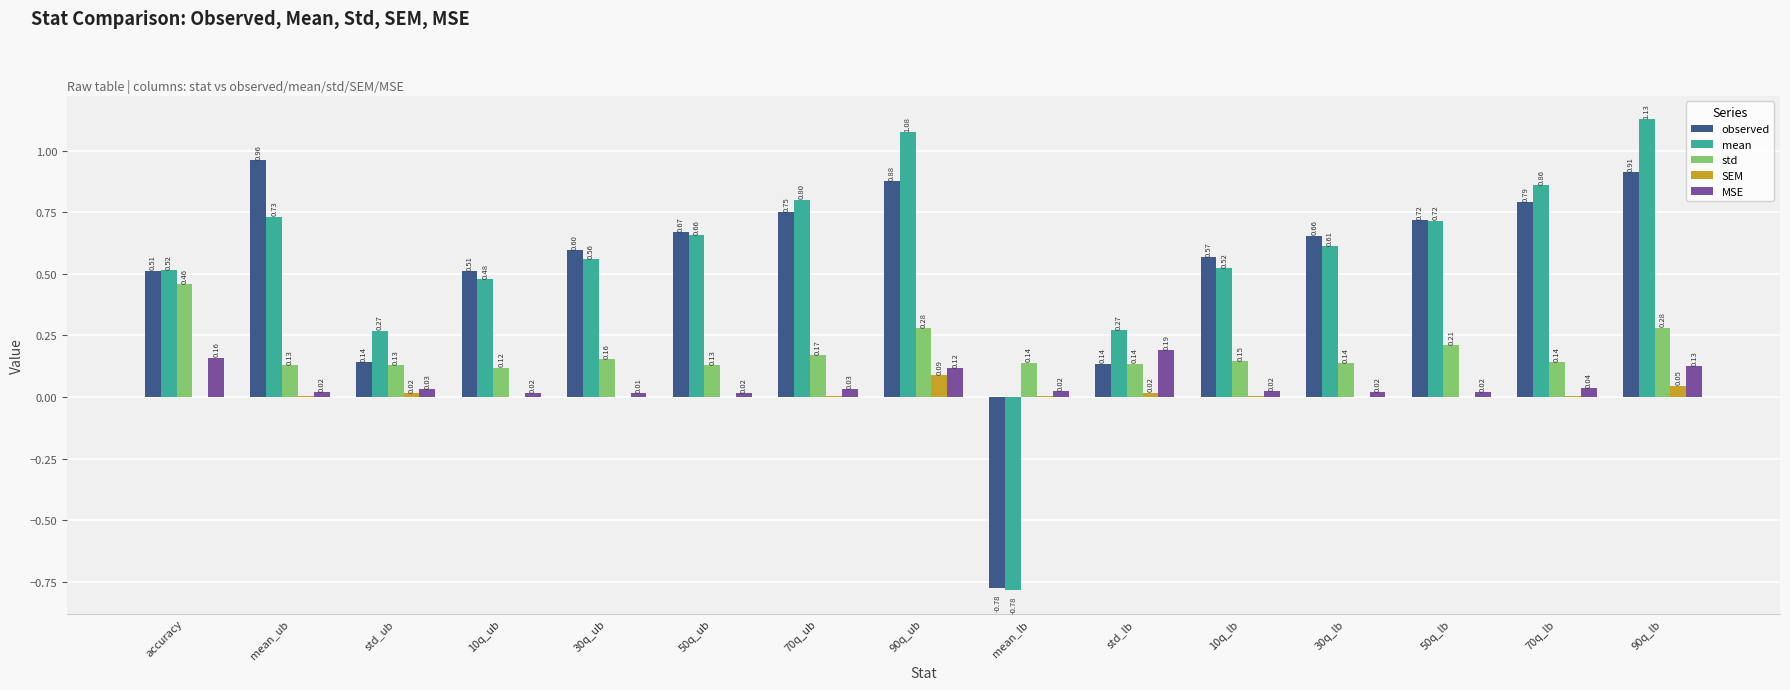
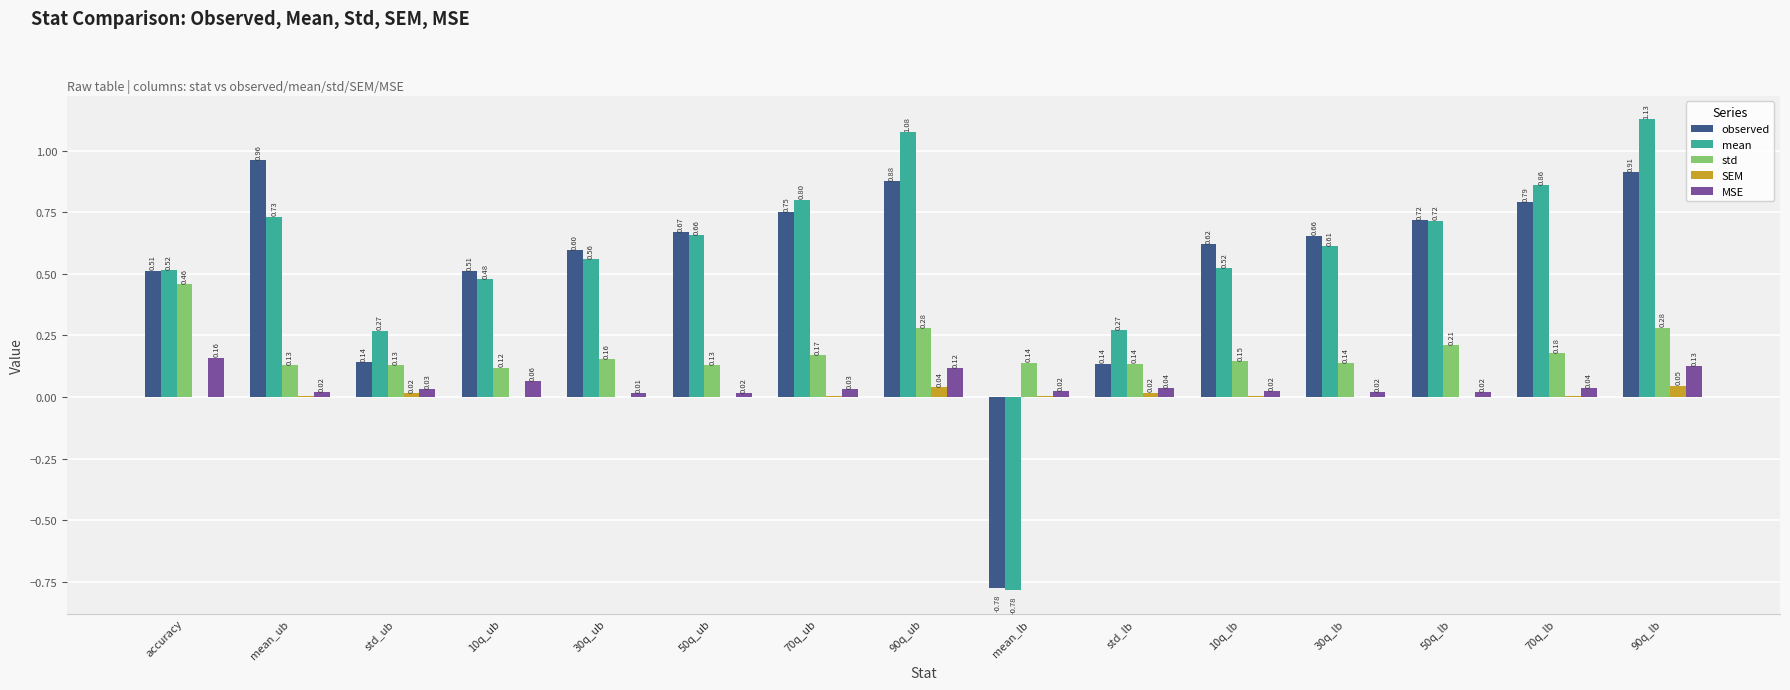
  {
    "observed": {
      "accuracy": 0.51,
      "mean_ub": 0.96,
      "std_ub": 0.14,
      "10q_ub": 0.51,
      "30q_ub": 0.60,
      "50q_ub": 0.67,
      "70q_ub": 0.75,
      "90q_ub": 0.88,
      "mean_lb": -0.78,
      "std_lb": 0.14,
-     "10q_lb": 0.57,
+     "10q_lb": 0.62,
      "30q_lb": 0.66,
      "50q_lb": 0.72,
      "70q_lb": 0.79,
      "90q_lb": 0.91
    },
    "mean": {
      "accuracy": 0.52,
      "mean_ub": 0.73,
      "std_ub": 0.27,
      "10q_ub": 0.48,
      "30q_ub": 0.56,
      "50q_ub": 0.66,
      "70q_ub": 0.80,
      "90q_ub": 1.08,
      "mean_lb": -0.78,
      "std_lb": 0.27,
      "10q_lb": 0.52,
      "30q_lb": 0.61,
      "50q_lb": 0.72,
      "70q_lb": 0.86,
      "90q_lb": 1.13
    },
    "std": {
      "accuracy": 0.46,
      "mean_ub": 0.13,
      "std_ub": 0.13,
      "10q_ub": 0.12,
      "30q_ub": 0.16,
      "50q_ub": 0.13,
      "70q_ub": 0.17,
      "90q_ub": 0.28,
      "mean_lb": 0.14,
      "std_lb": 0.14,
      "10q_lb": 0.15,
      "30q_lb": 0.14,
      "50q_lb": 0.21,
-     "70q_lb": 0.14,
+     "70q_lb": 0.18,
      "90q_lb": 0.28
    },
    "SEM": {
      "std_ub": 0.02,
-     "90q_ub": 0.09,
+     "90q_ub": 0.04,
      "std_lb": 0.02,
      "90q_lb": 0.05
    },
    "MSE": {
      "accuracy": 0.16,
      "mean_ub": 0.02,
      "std_ub": 0.03,
-     "10q_ub": 0.02,
+     "10q_ub": 0.06,
      "30q_ub": 0.01,
      "50q_ub": 0.02,
      "70q_ub": 0.03,
      "90q_ub": 0.12,
      "mean_lb": 0.02,
-     "std_lb": 0.19,
+     "std_lb": 0.04,
      "10q_lb": 0.02,
      "30q_lb": 0.02,
      "50q_lb": 0.02,
      "70q_lb": 0.04,
      "90q_lb": 0.13
    }
  }
